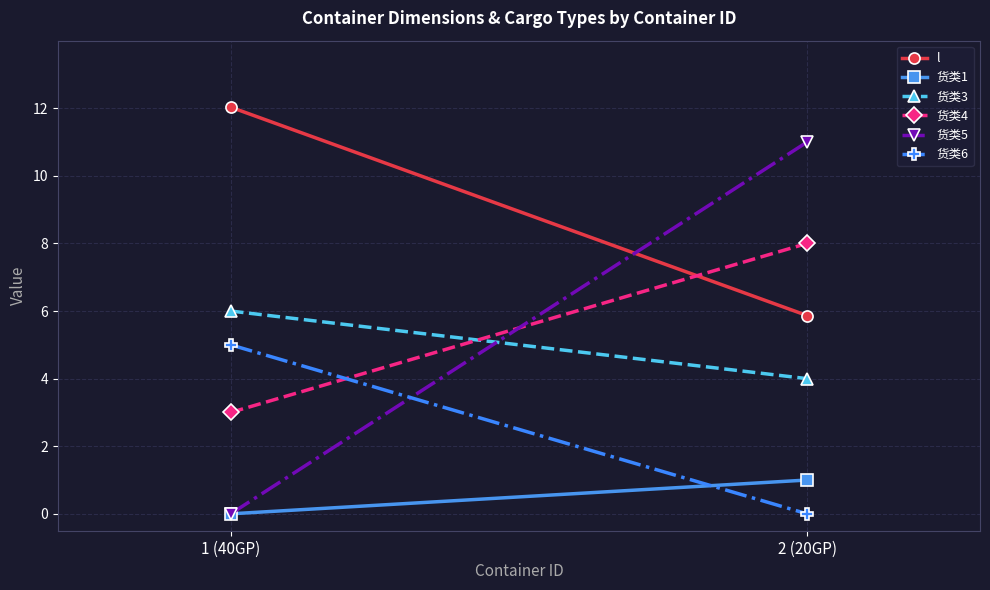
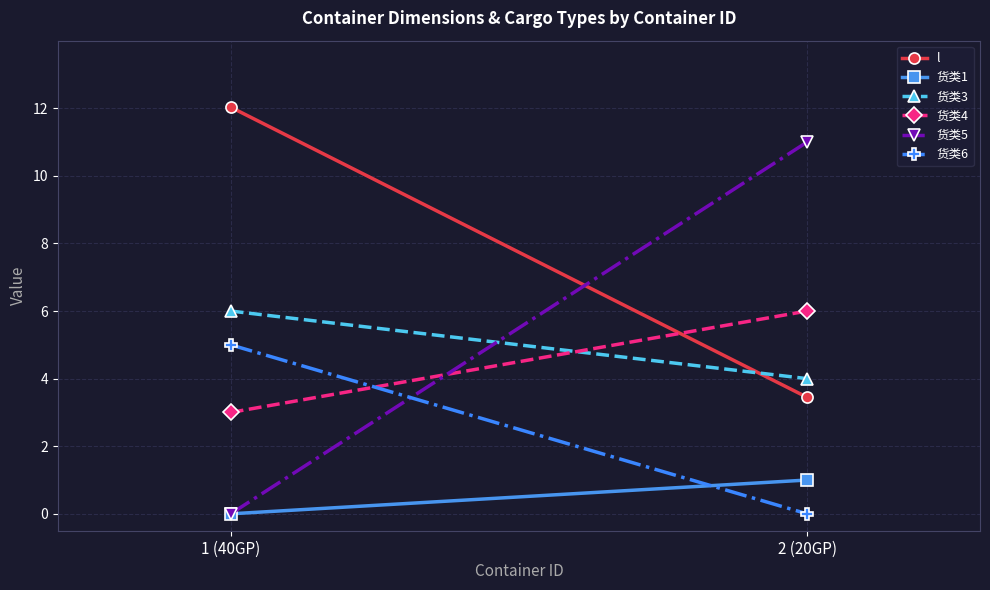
  {
    "l": {
      "1 (40GP)": 12.0,
-     "2 (20GP)": 5.9
+     "2 (20GP)": 3.4
    },
    "货类4": {
      "1 (40GP)": 3,
-     "2 (20GP)": 8
+     "2 (20GP)": 6
    },
    "货类5": {
      "2 (20GP)": 11.0
    }
  }
